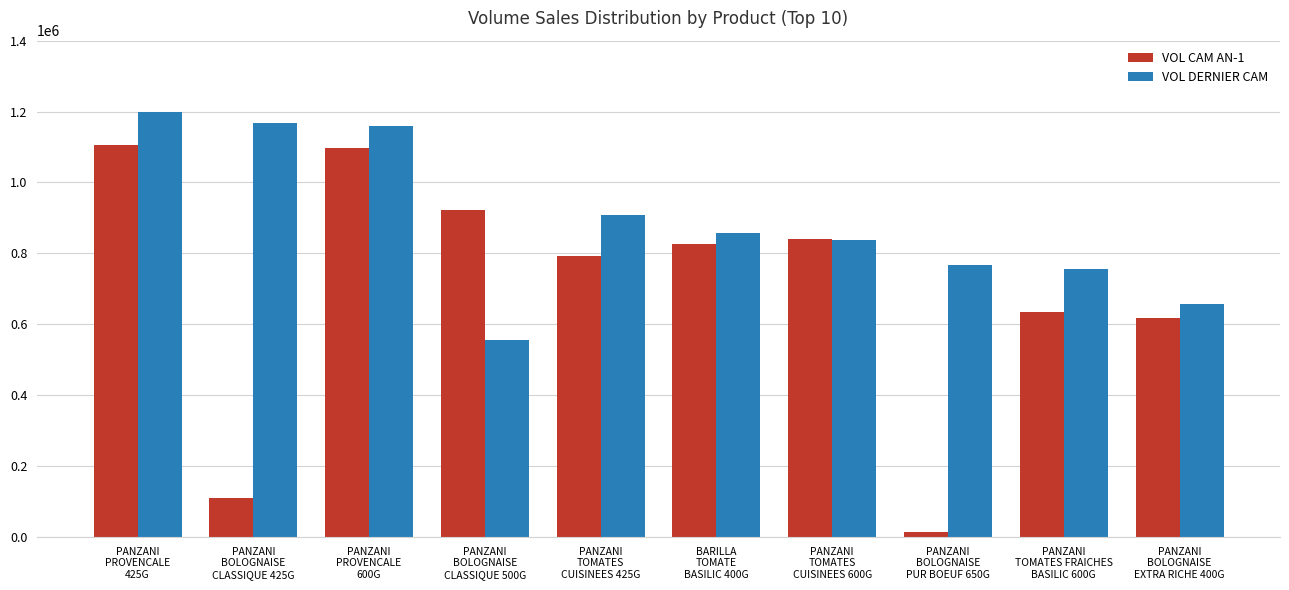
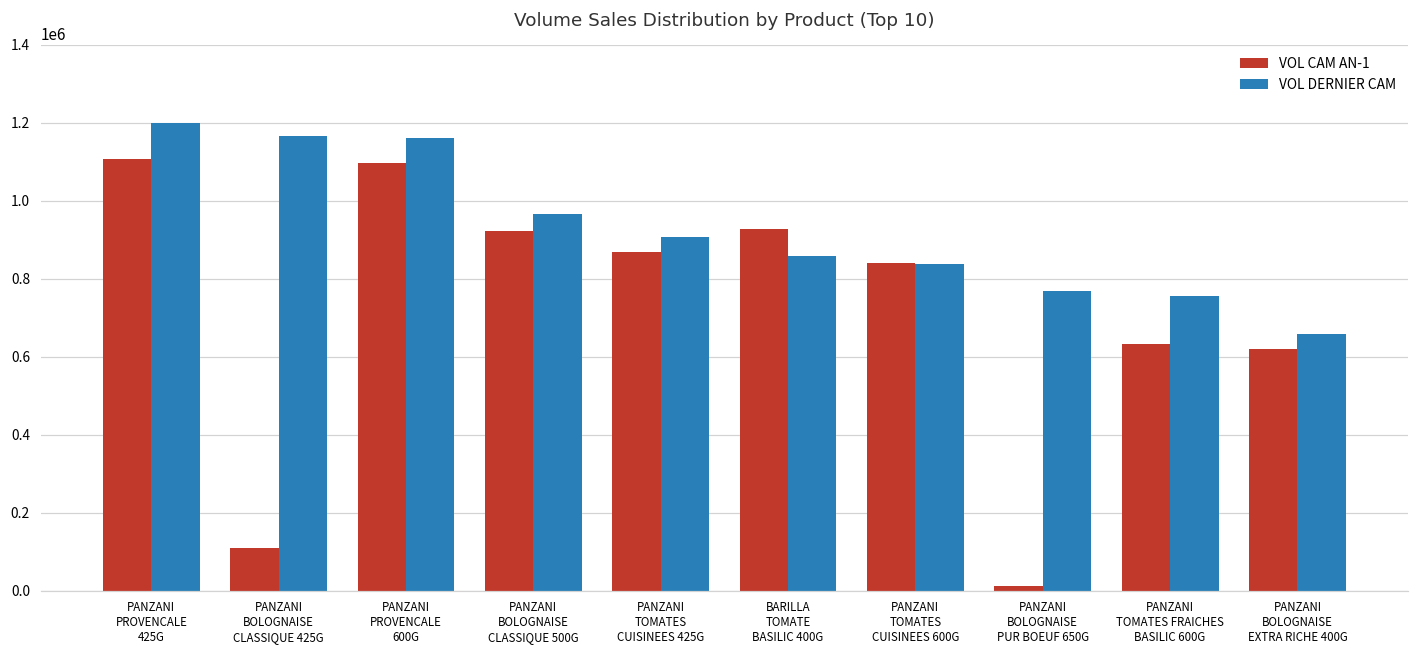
  {
    "VOL CAM AN-1": {
      "PANZANI PROVENCALE 425G": 1110000,
      "PANZANI BOLOGNAISE CLASSIQUE 425G": 110000,
      "PANZANI PROVENCALE 600G": 1100000,
      "PANZANI BOLOGNAISE CLASSIQUE 500G": 920000,
-     "PANZANI TOMATES CUISINEES 425G": 790000,
-     "BARILLA TOMATE BASILIC 400G": 830000,
+     "PANZANI TOMATES CUISINEES 425G": 870000,
+     "BARILLA TOMATE BASILIC 400G": 930000,
      "PANZANI TOMATES CUISINEES 600G": 840000,
      "PANZANI BOLOGNAISE PUR BOEUF 650G": 10000,
      "PANZANI TOMATES FRAICHES BASILIC 600G": 630000,
      "PANZANI BOLOGNAISE EXTRA RICHE 400G": 620000
    },
    "VOL DERNIER CAM": {
      "PANZANI PROVENCALE 425G": 1200000,
      "PANZANI BOLOGNAISE CLASSIQUE 425G": 1170000,
      "PANZANI PROVENCALE 600G": 1160000,
-     "PANZANI BOLOGNAISE CLASSIQUE 500G": 560000,
+     "PANZANI BOLOGNAISE CLASSIQUE 500G": 970000,
      "PANZANI TOMATES CUISINEES 425G": 910000,
      "BARILLA TOMATE BASILIC 400G": 860000,
      "PANZANI TOMATES CUISINEES 600G": 840000,
      "PANZANI BOLOGNAISE PUR BOEUF 650G": 770000,
      "PANZANI TOMATES FRAICHES BASILIC 600G": 760000,
      "PANZANI BOLOGNAISE EXTRA RICHE 400G": 660000
    }
  }
